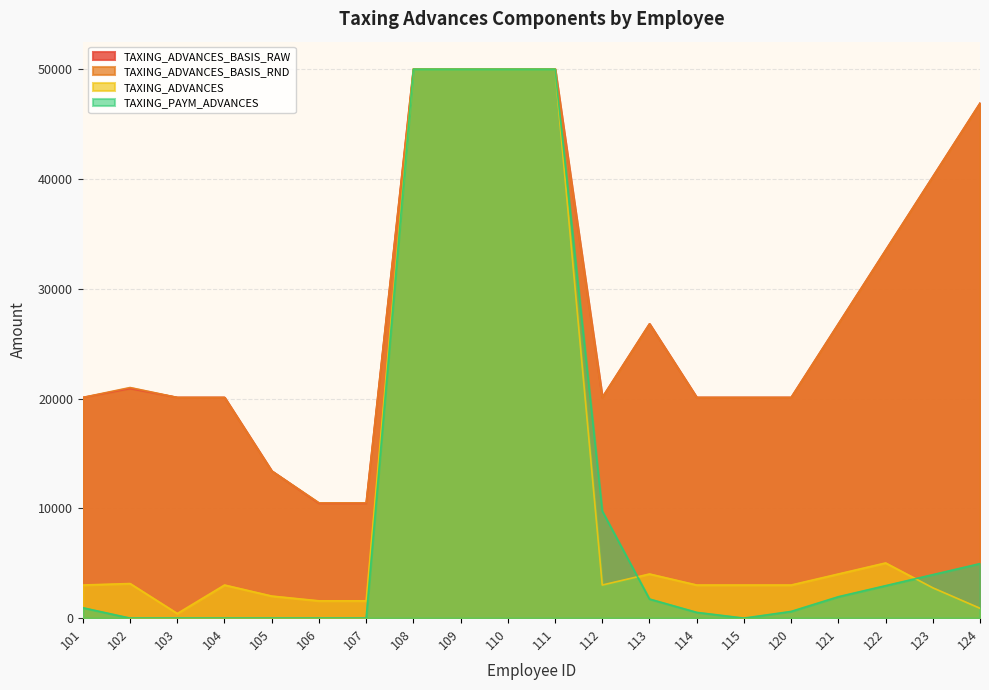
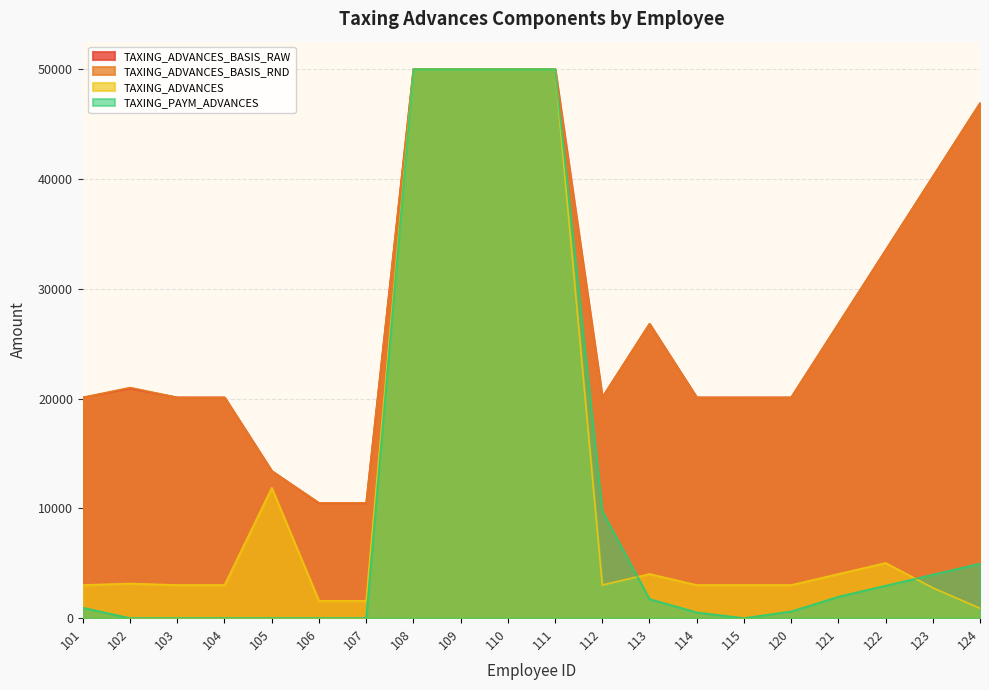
  {
    "TAXING_ADVANCES": {
      "101": 3000,
      "102": 3200,
-     "103": 400,
+     "103": 3000,
      "104": 3000,
-     "105": 2000,
+     "105": 11900,
      "106": 1600,
      "107": 1600,
      "112": 3000,
      "113": 4000,
      "114": 3000,
      "115": 3000,
      "120": 3000,
      "121": 4000,
      "122": 5000,
      "123": 2800,
      "124": 900
    },
    "TAXING_PAYM_ADVANCES": {
      "101": 900,
      "102": 0,
      "103": 0,
      "104": 0,
      "105": 0,
      "106": 0,
      "107": 0,
      "112": 9700,
      "113": 1700,
      "114": 500,
      "115": 0,
      "120": 600,
      "121": 2000,
      "122": 3000,
      "123": 4000,
      "124": 5000
    }
  }
